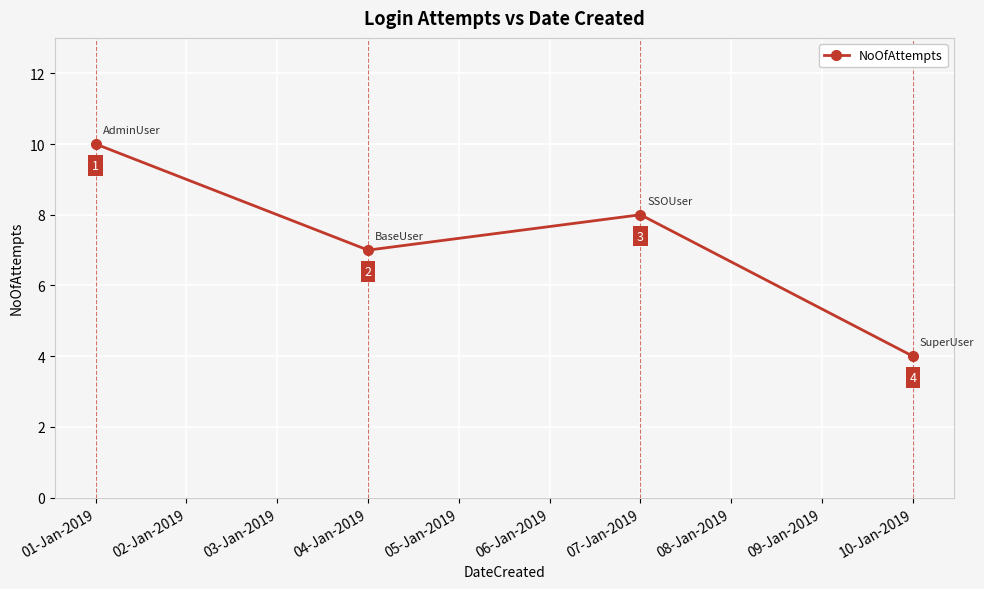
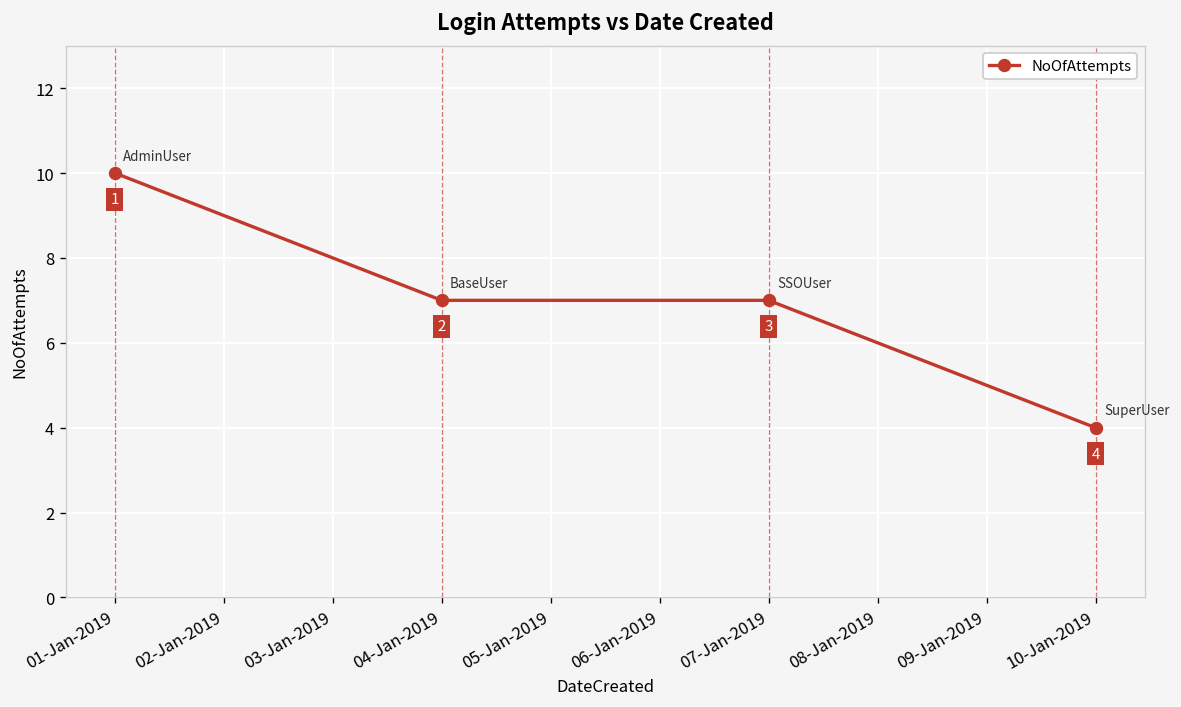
  {
-   "07-Jan-2019": 8
+   "07-Jan-2019": 7
  }
